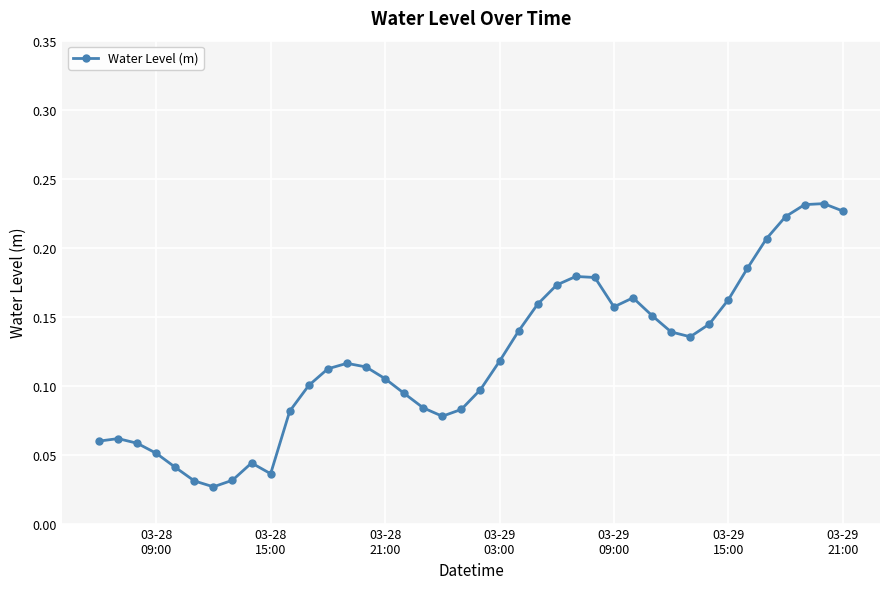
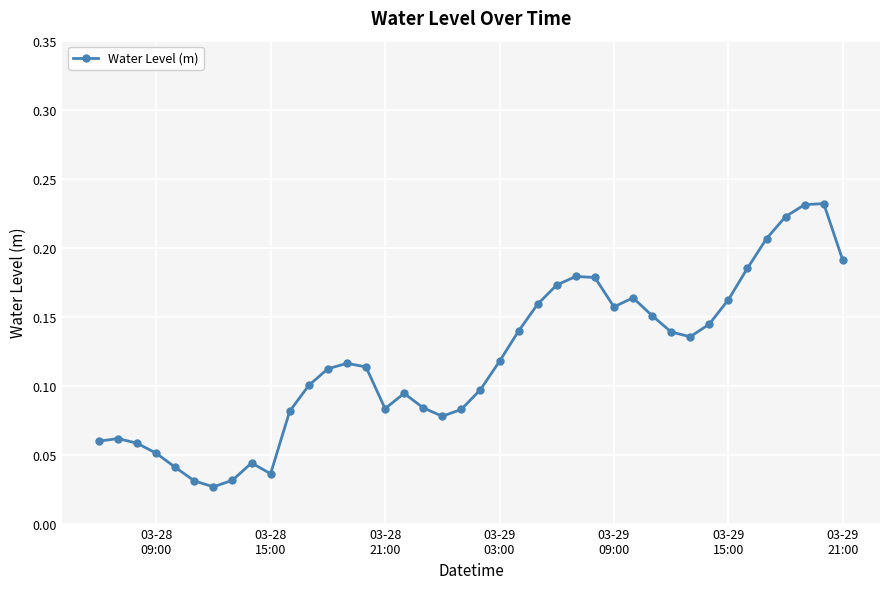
  {
    "03-28 09:00": 0.051,
    "03-28 15:00": 0.036,
-   "03-28 21:00": 0.105,
+   "03-28 21:00": 0.083,
    "03-29 03:00": 0.118,
    "03-29 09:00": 0.157,
    "03-29 15:00": 0.162,
-   "03-29 21:00": 0.227
+   "03-29 21:00": 0.191
  }
